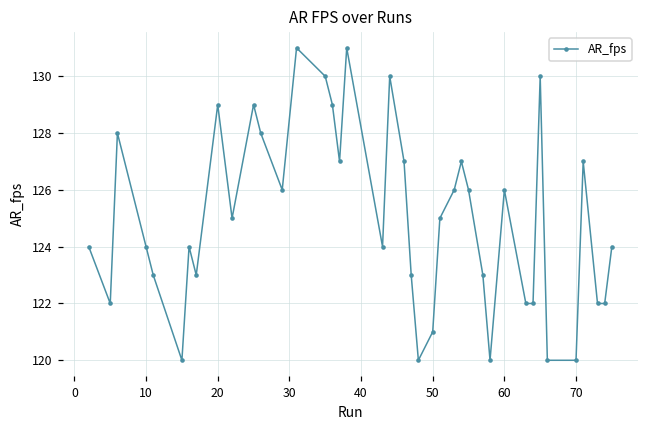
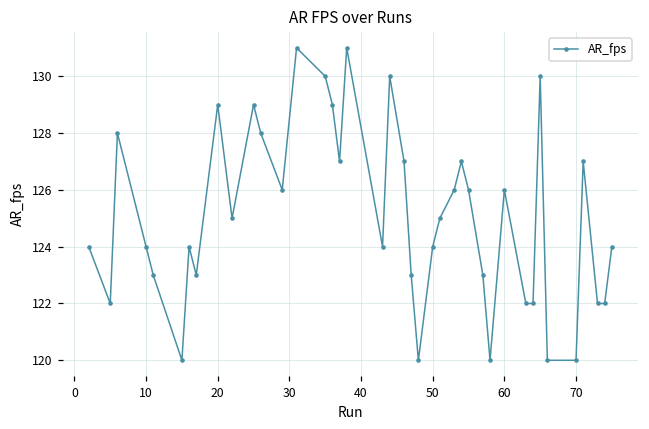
  {
    "10": 124,
    "20": 129,
-   "50": 121,
+   "50": 124,
    "60": 126,
    "70": 120
  }
